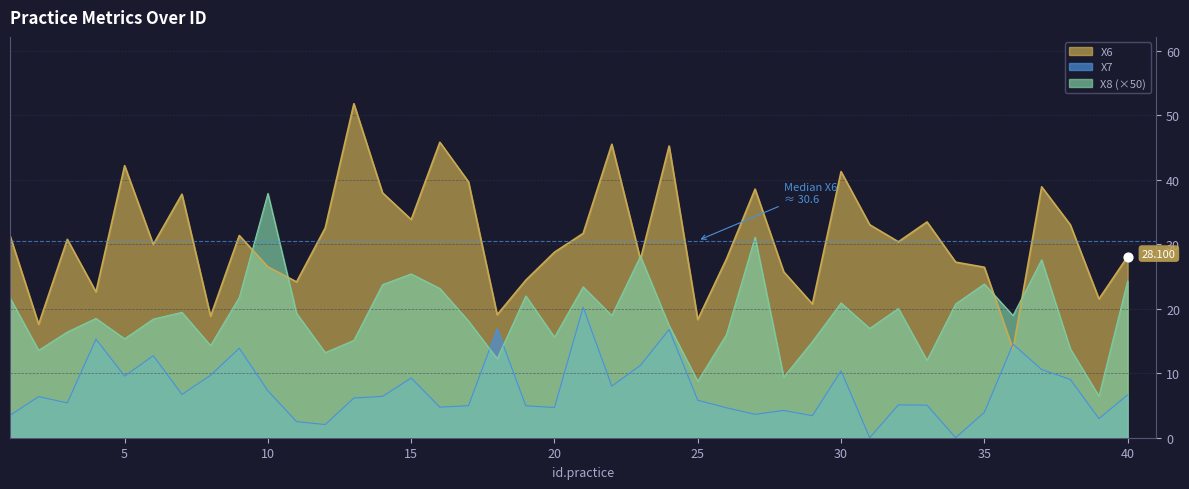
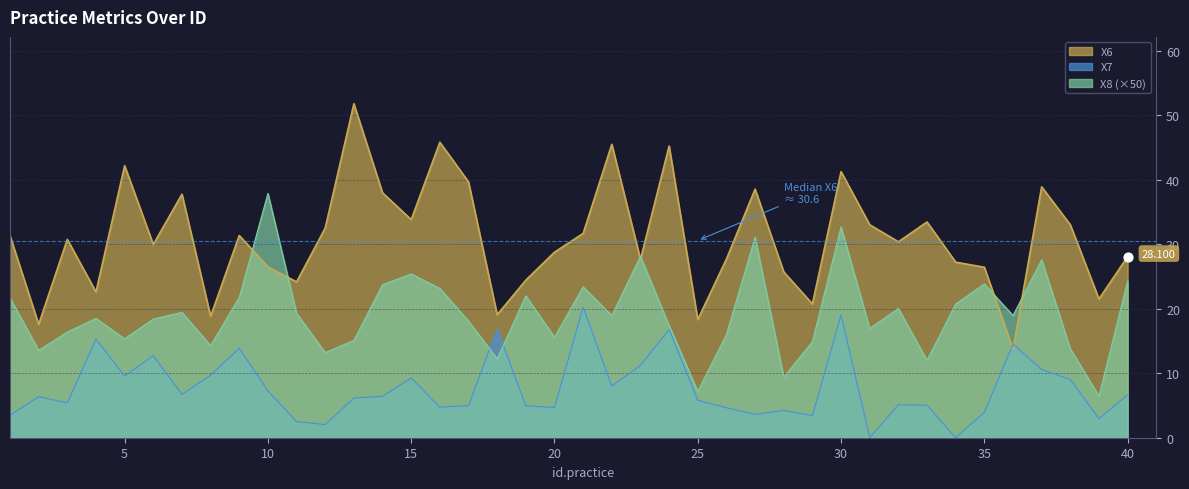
  {
    "X6": {
      "5": 42,
      "10": 27,
      "15": 34,
      "20": 29,
      "25": 18,
      "30": 41,
      "35": 26
    },
    "X7": {
      "5": 10,
      "10": 7,
      "15": 9,
      "20": 5,
      "25": 6,
-     "30": 10,
+     "30": 19,
      "35": 4,
      "40": 7
    },
    "X8 (×50)": {
      "5": 15,
      "10": 38,
      "15": 25,
      "20": 16,
-     "25": 9,
-     "30": 21,
+     "25": 7,
+     "30": 33,
      "35": 24,
      "40": 24
    }
  }
